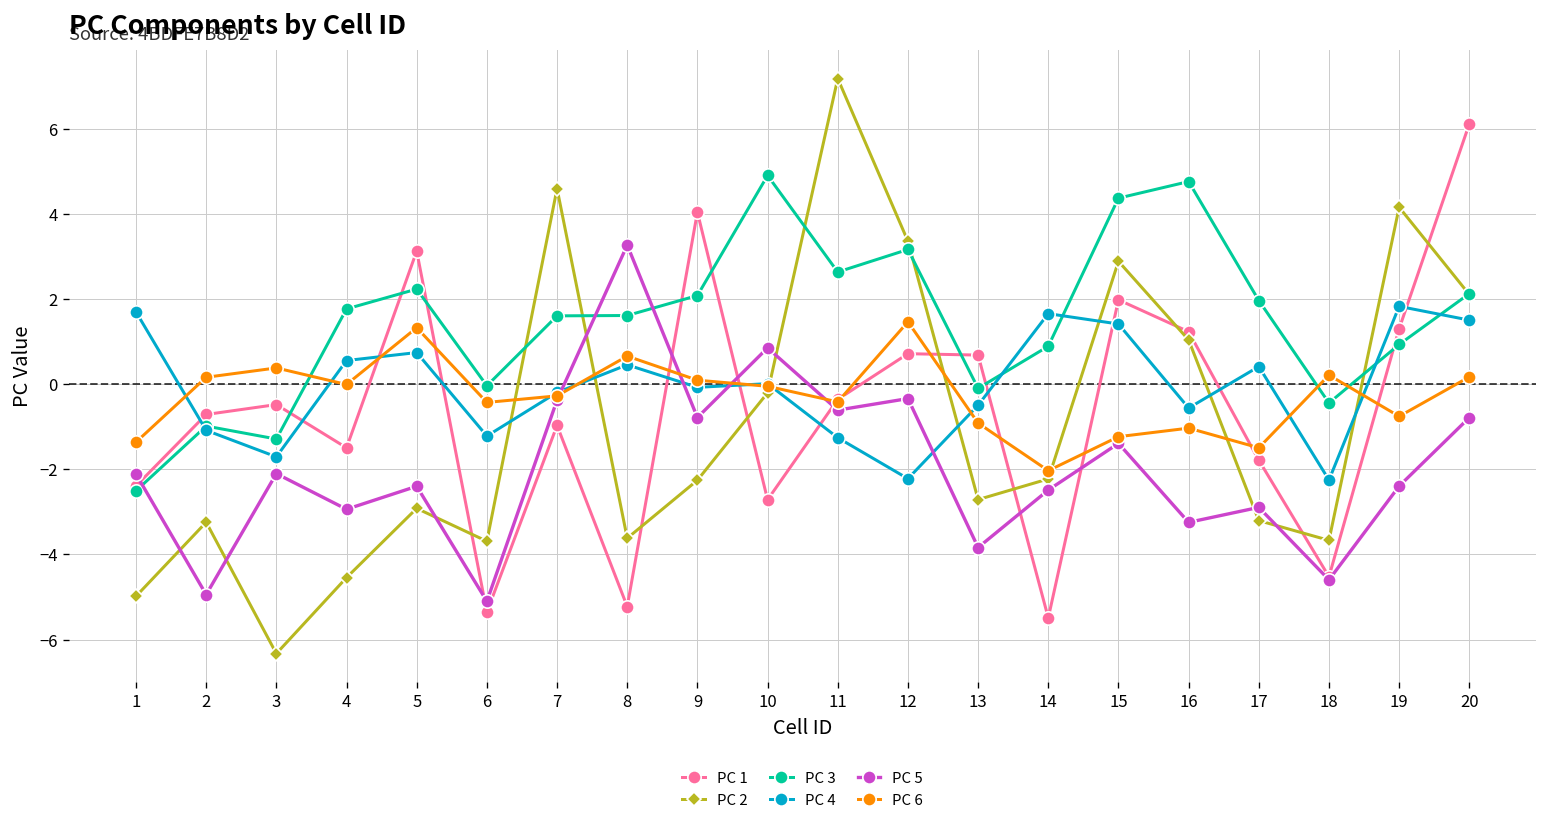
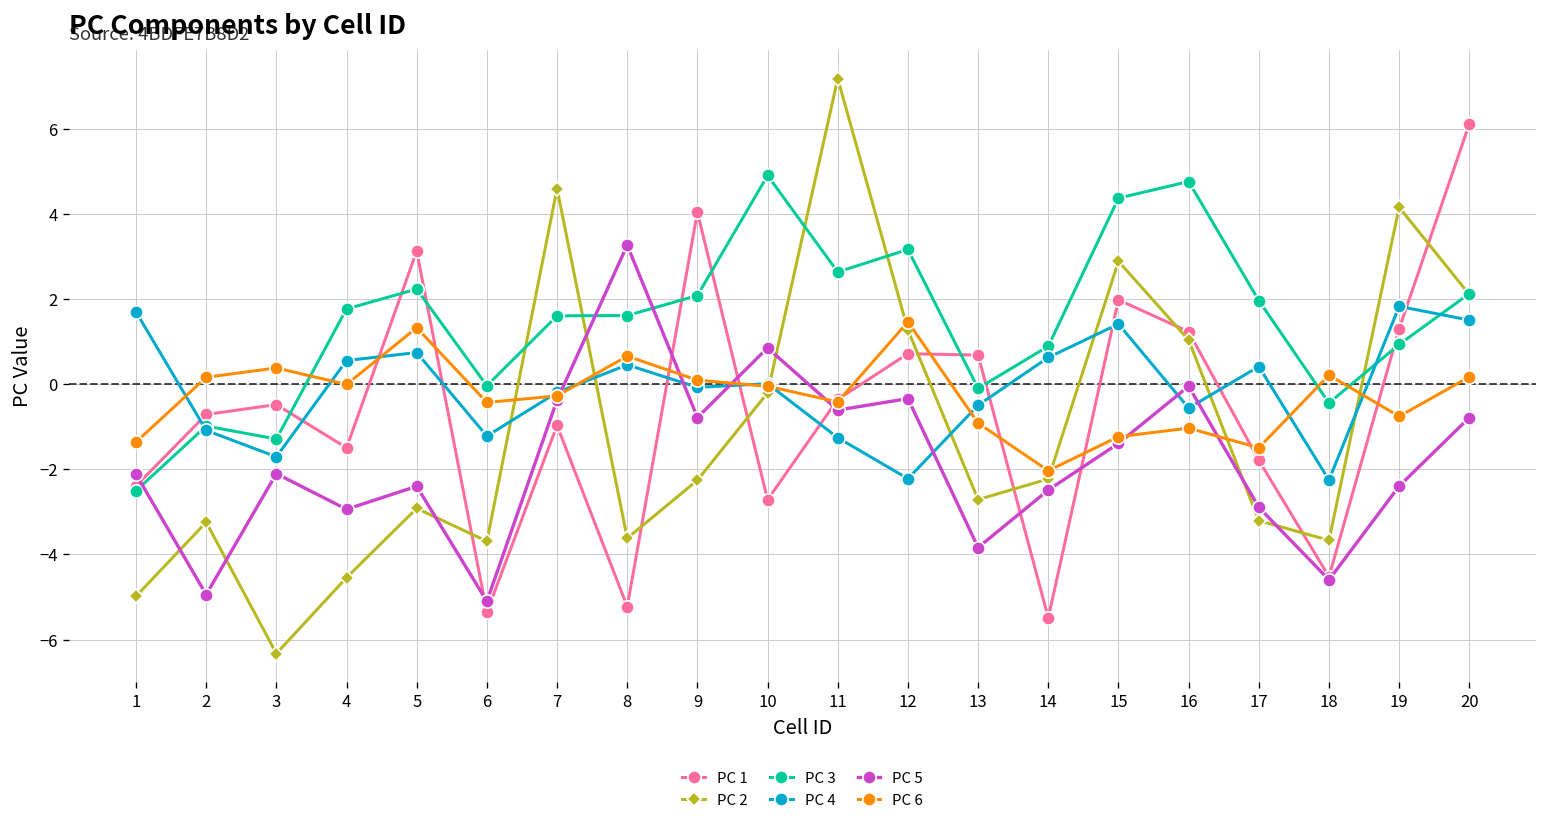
  {
    "PC 1": {
      "1": -2.4,
      "2": -0.7,
      "3": -0.5,
      "4": -1.5,
      "5": 3.1,
      "6": -5.4,
      "7": -1.0,
      "8": -5.2,
      "9": 4.0,
      "10": -2.7,
      "12": 0.7,
      "13": 0.7,
      "14": -5.5,
      "15": 2.0,
      "16": 1.2,
      "17": -1.8,
      "18": -4.5,
      "19": 1.3,
      "20": 6.1
    },
    "PC 2": {
      "1": -5.0,
      "2": -3.2,
      "3": -6.3,
      "4": -4.5,
      "5": -2.9,
      "6": -3.7,
      "7": 4.6,
      "8": -3.6,
      "9": -2.3,
      "10": -0.2,
      "11": 7.2,
-     "12": 3.4,
+     "12": 1.3,
      "13": -2.7,
      "14": -2.2,
      "15": 2.9,
      "16": 1.0,
      "17": -3.2,
      "18": -3.7,
      "19": 4.2
    },
    "PC 3": {
      "1": -2.5,
      "2": -1.0,
      "3": -1.3,
      "4": 1.8,
      "5": 2.2,
      "6": 0.0,
      "7": 1.6,
      "8": 1.6,
      "9": 2.1,
      "10": 4.9,
      "11": 2.6,
      "12": 3.2,
      "13": -0.1,
      "14": 0.9,
      "15": 4.4,
      "16": 4.8,
      "17": 2.0,
      "18": -0.4,
      "19": 0.9
    },
    "PC 4": {
      "1": 1.7,
      "2": -1.1,
      "3": -1.7,
      "4": 0.6,
      "5": 0.7,
      "6": -1.2,
      "7": -0.2,
      "8": 0.5,
      "9": -0.1,
      "11": -1.3,
      "12": -2.2,
      "13": -0.5,
-     "14": 1.7,
+     "14": 0.6,
      "15": 1.4,
      "16": -0.6,
      "17": 0.4,
      "18": -2.3,
      "19": 1.8,
      "20": 1.5
    },
    "PC 5": {
      "1": -2.1,
      "2": -4.9,
      "3": -2.1,
      "4": -2.9,
      "5": -2.4,
      "6": -5.1,
      "7": -0.4,
      "8": 3.3,
      "9": -0.8,
      "10": 0.9,
      "11": -0.6,
      "12": -0.3,
      "13": -3.8,
      "14": -2.5,
      "15": -1.4,
-     "16": -3.2,
+     "16": 0.0,
      "17": -2.9,
      "18": -4.6,
      "19": -2.4,
      "20": -0.8
    },
    "PC 6": {
      "1": -1.4,
      "2": 0.2,
      "3": 0.4,
      "4": 0.0,
      "5": 1.3,
      "6": -0.4,
      "7": -0.3,
      "8": 0.7,
      "9": 0.1,
      "12": 1.5,
      "13": -0.9,
      "14": -2.0,
      "15": -1.2,
      "16": -1.0,
      "17": -1.5,
      "18": 0.2,
      "19": -0.8,
      "20": 0.2
    }
  }
